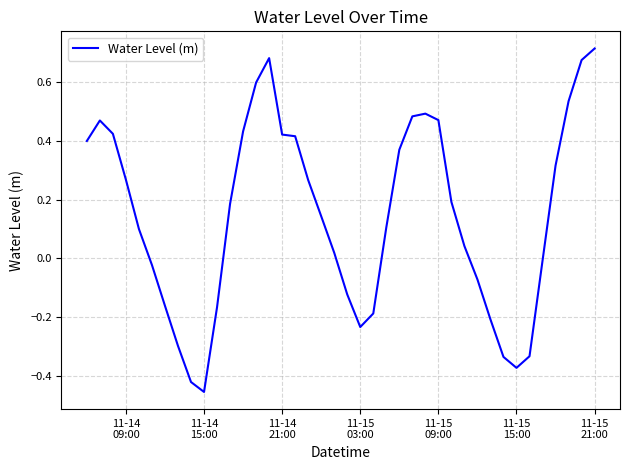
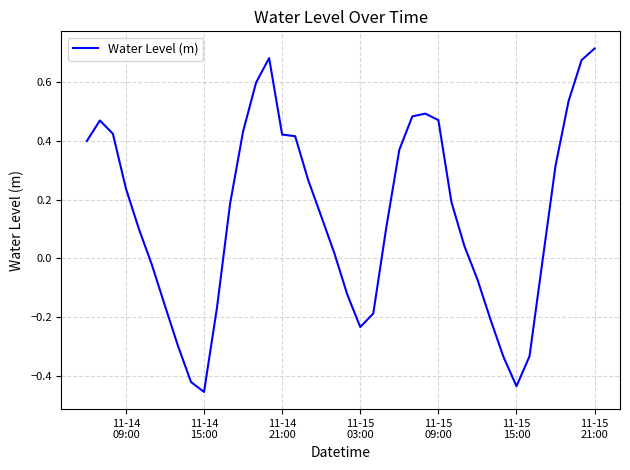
  {
-   "11-14 09:00": 0.27,
+   "11-14 09:00": 0.24,
    "11-14 15:00": -0.45,
    "11-14 21:00": 0.42,
    "11-15 03:00": -0.23,
    "11-15 09:00": 0.47,
-   "11-15 15:00": -0.37,
+   "11-15 15:00": -0.43,
    "11-15 21:00": 0.71
  }
